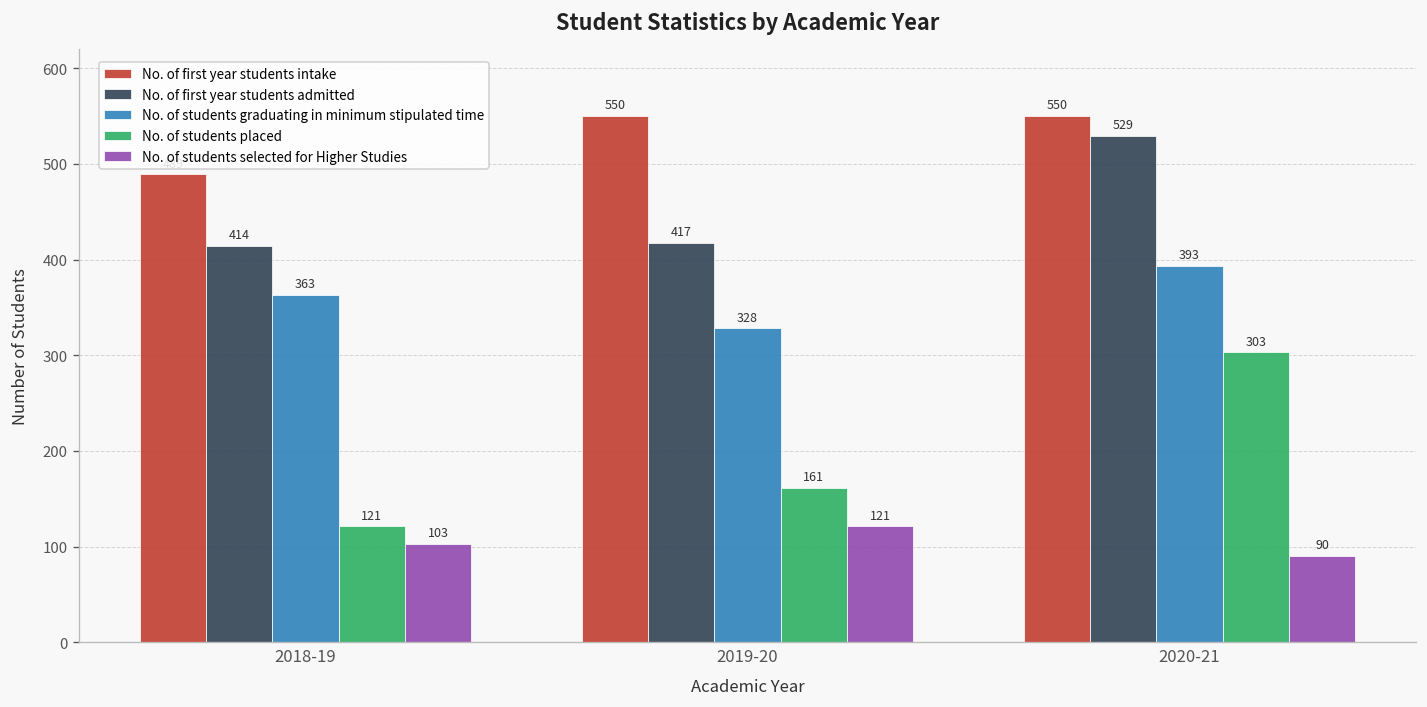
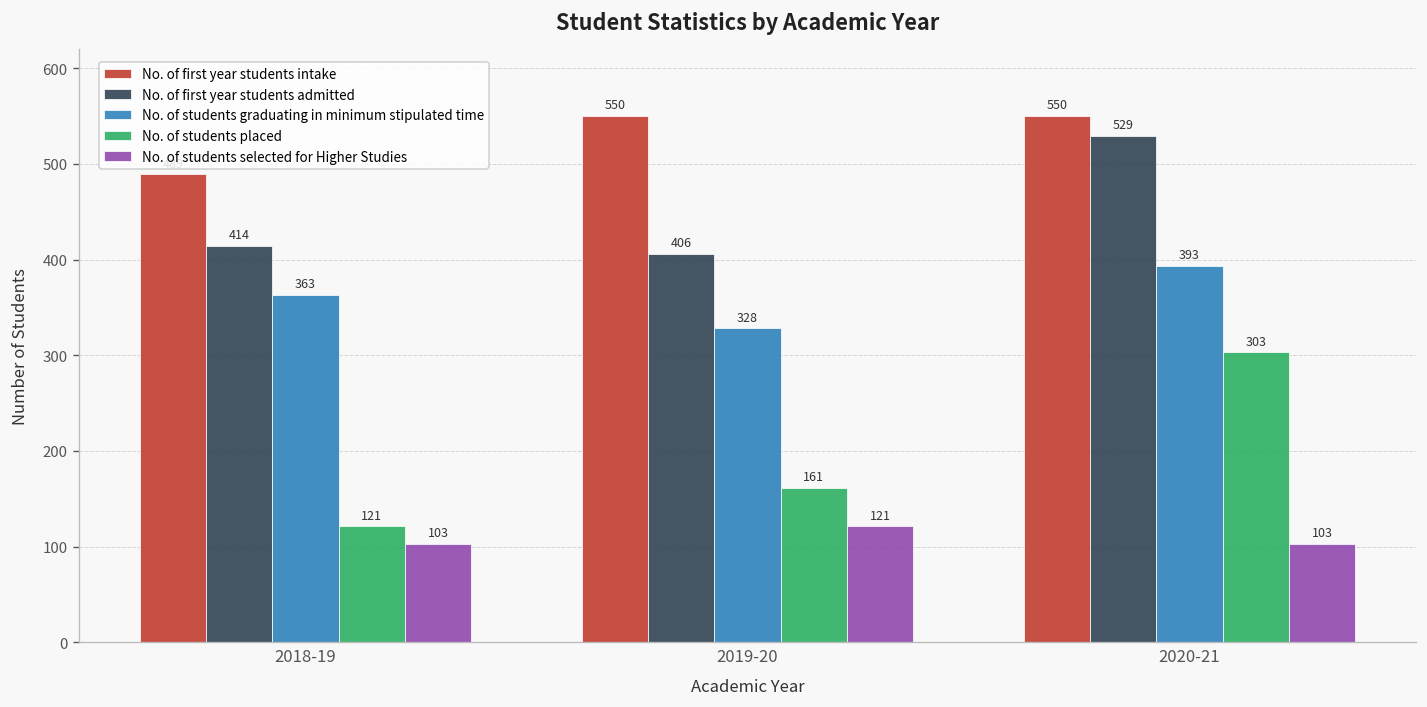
  {
    "No. of first year students intake": {
      "2019-20": 550,
      "2020-21": 550
    },
    "No. of first year students admitted": {
      "2018-19": 414,
-     "2019-20": 417,
+     "2019-20": 406,
      "2020-21": 529
    },
    "No. of students graduating in minimum stipulated time": {
      "2018-19": 363,
      "2019-20": 328,
      "2020-21": 393
    },
    "No. of students placed": {
      "2018-19": 121,
      "2019-20": 161,
      "2020-21": 303
    },
    "No. of students selected for Higher Studies": {
      "2018-19": 103,
      "2019-20": 121,
-     "2020-21": 90
+     "2020-21": 103
    }
  }
